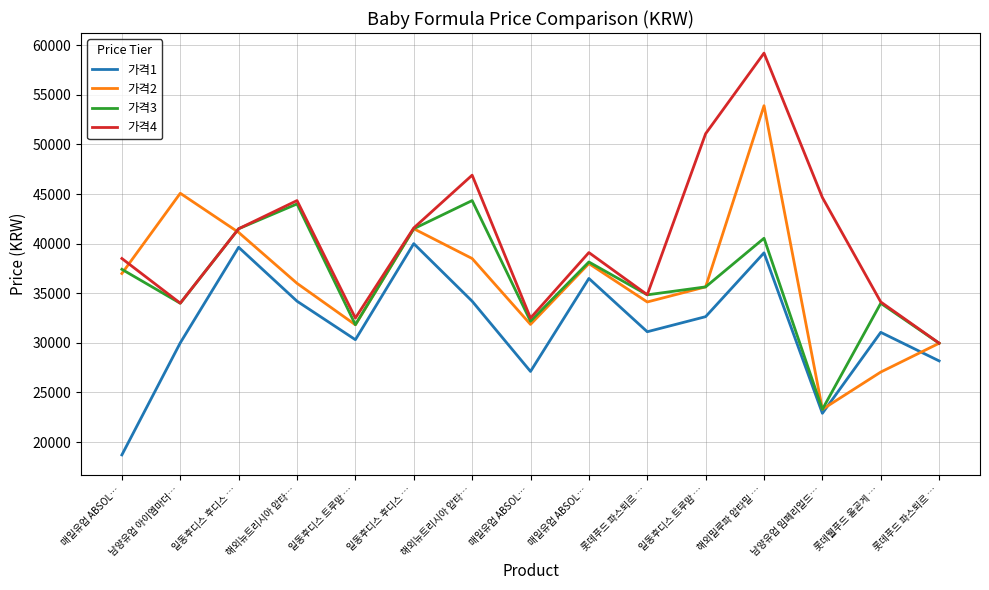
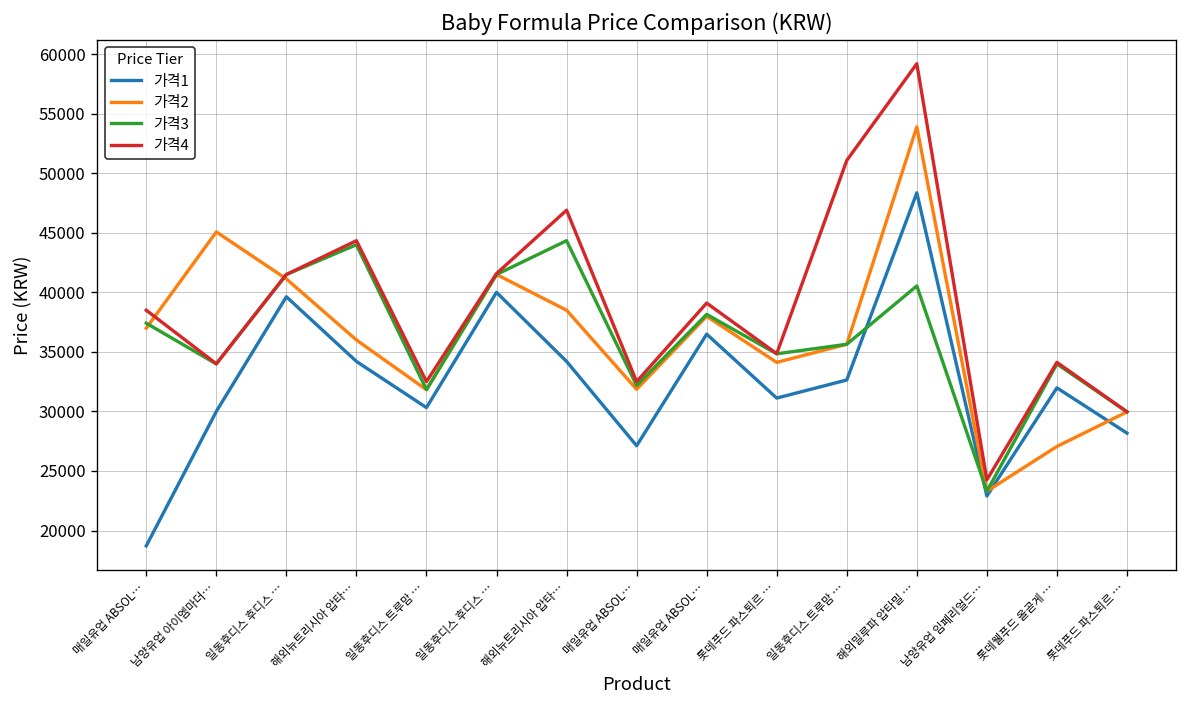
  {
    "가격1": {
      "남양유업 아이엠마더…": 30000,
-     "해외밀루파 압타밀 …": 39000,
+     "해외밀루파 압타밀 …": 48000,
      "남양유업 임페리얼드…": 23000,
-     "롯데웰푸드 올곧게 …": 31000
+     "롯데웰푸드 올곧게 …": 32000
    },
    "가격2": {
      "남양유업 아이엠마더…": 45000,
      "해외밀루파 압타밀 …": 54000,
      "롯데웰푸드 올곧게 …": 27000
    },
    "가격3": {
      "해외밀루파 압타밀 …": 41000
    },
    "가격4": {
      "해외밀루파 압타밀 …": 59000,
-     "남양유업 임페리얼드…": 45000
+     "남양유업 임페리얼드…": 24000
    }
  }
